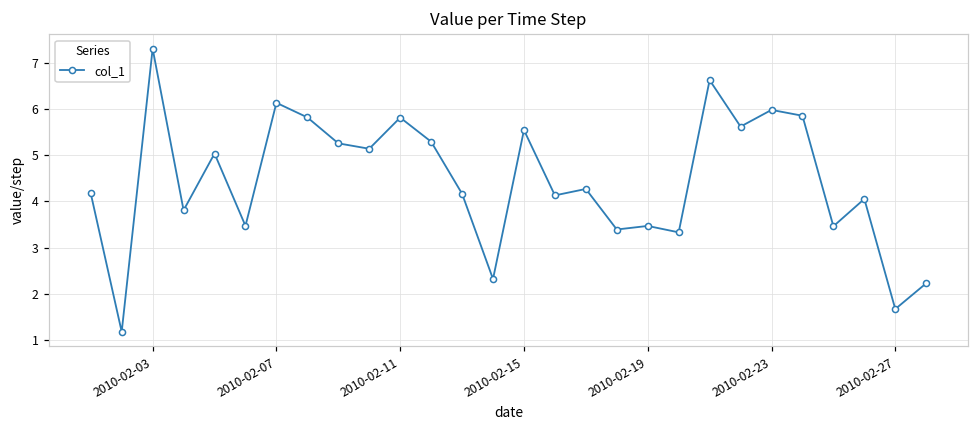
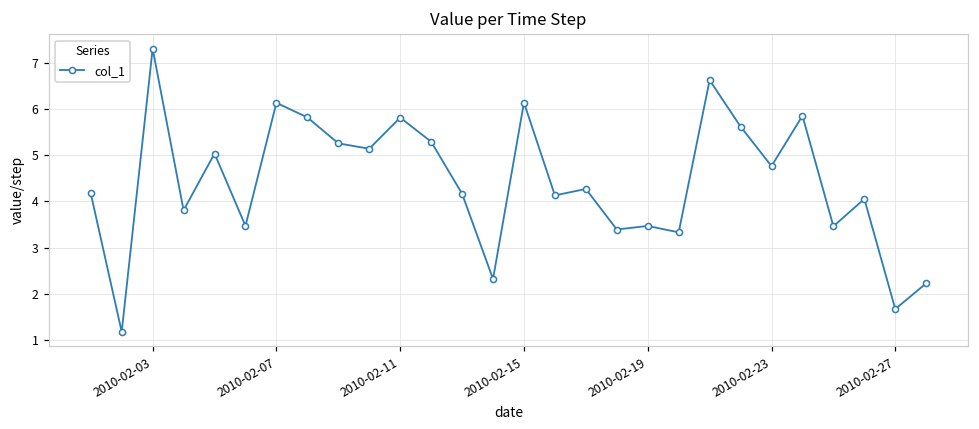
  {
    "2010-02-03": 7.3,
    "2010-02-07": 6.1,
    "2010-02-11": 5.8,
-   "2010-02-15": 5.5,
+   "2010-02-15": 6.1,
    "2010-02-19": 3.5,
-   "2010-02-23": 6.0,
+   "2010-02-23": 4.8,
    "2010-02-27": 1.7
  }
